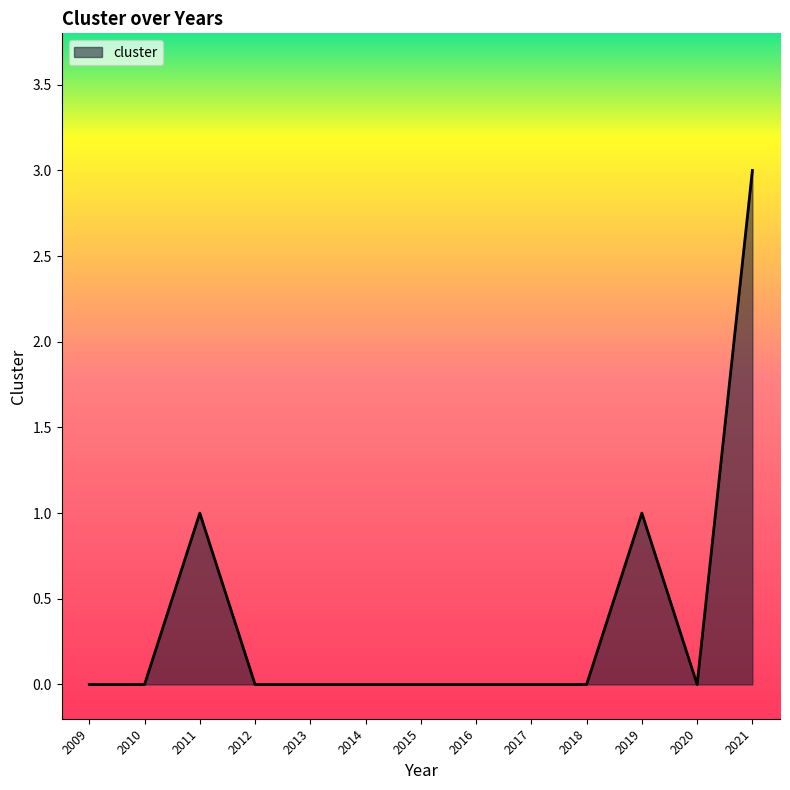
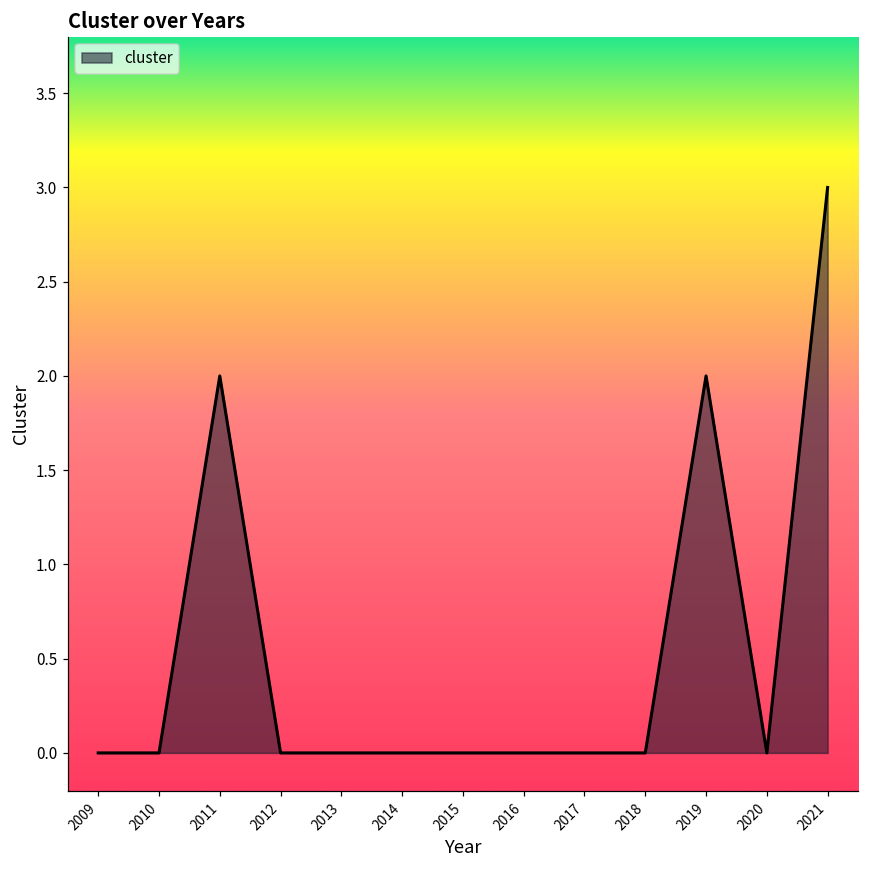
  {
    "2009": 0,
    "2010": 0,
-   "2011": 1,
+   "2011": 2,
    "2012": 0,
    "2013": 0,
    "2014": 0,
    "2015": 0,
    "2016": 0,
    "2017": 0,
    "2018": 0,
-   "2019": 1,
+   "2019": 2,
    "2020": 0,
    "2021": 3
  }
